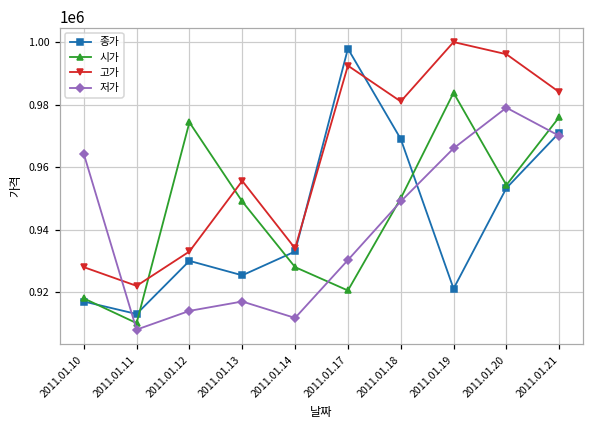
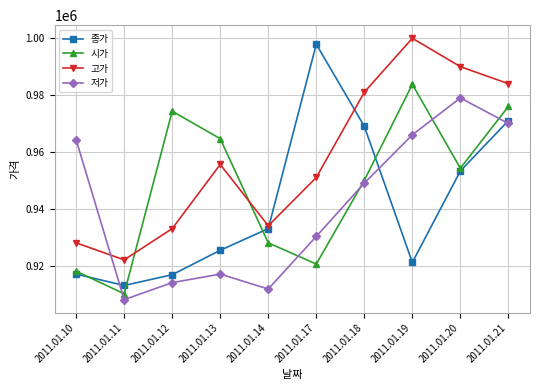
  {
    "종가": {
      "2011.01.10": 917000,
      "2011.01.11": 913000,
-     "2011.01.12": 930000,
+     "2011.01.12": 917000,
      "2011.01.13": 925000,
      "2011.01.14": 933000,
      "2011.01.17": 998000,
      "2011.01.18": 969000,
      "2011.01.19": 921000,
      "2011.01.20": 953000,
      "2011.01.21": 971000
    },
    "시가": {
      "2011.01.10": 918000,
      "2011.01.11": 910000,
      "2011.01.12": 974000,
-     "2011.01.13": 949000,
+     "2011.01.13": 965000,
      "2011.01.14": 928000,
      "2011.01.17": 921000,
      "2011.01.18": 950000,
      "2011.01.19": 984000,
      "2011.01.20": 954000,
      "2011.01.21": 976000
    },
    "고가": {
      "2011.01.10": 928000,
      "2011.01.11": 922000,
      "2011.01.12": 933000,
      "2011.01.13": 956000,
      "2011.01.14": 934000,
-     "2011.01.17": 992000,
+     "2011.01.17": 951000,
      "2011.01.18": 981000,
      "2011.01.19": 1000000,
-     "2011.01.20": 996000,
+     "2011.01.20": 990000,
      "2011.01.21": 984000
    },
    "저가": {
      "2011.01.10": 964000,
      "2011.01.11": 908000,
      "2011.01.12": 914000,
      "2011.01.13": 917000,
      "2011.01.14": 912000,
      "2011.01.17": 930000,
      "2011.01.18": 949000,
      "2011.01.19": 966000,
      "2011.01.20": 979000,
      "2011.01.21": 970000
    }
  }
